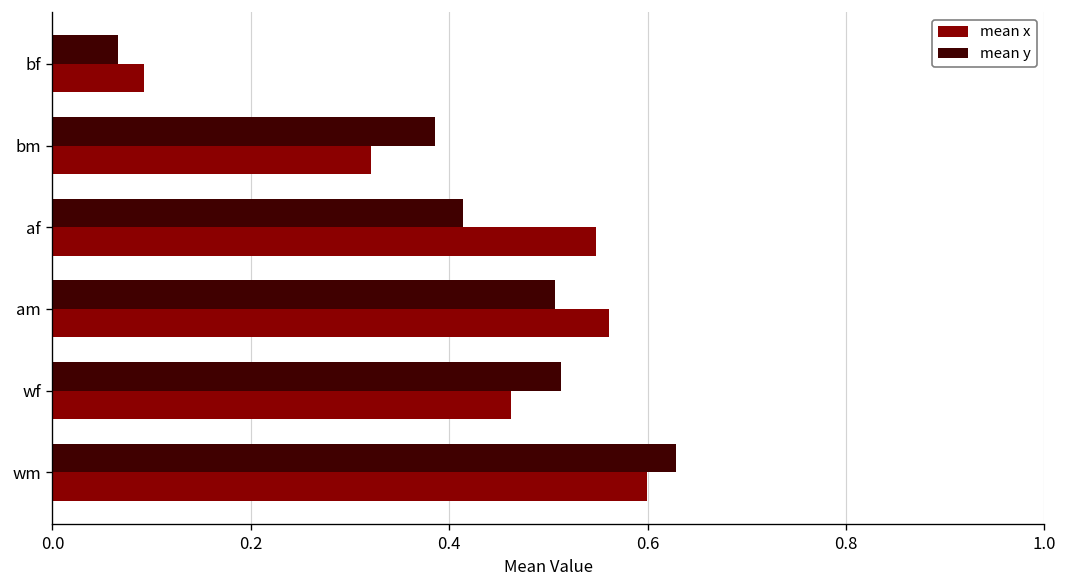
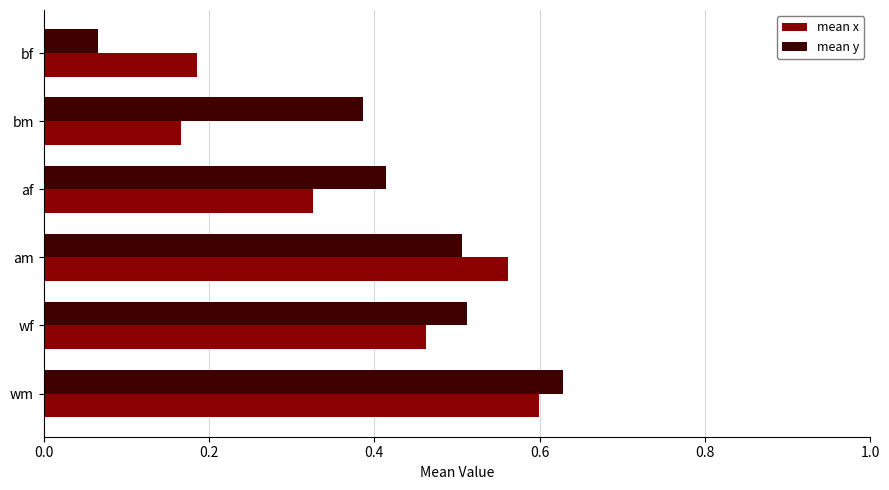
  {
    "mean x": {
-     "bf": 0.09,
-     "bm": 0.32,
-     "af": 0.55,
+     "bf": 0.19,
+     "bm": 0.17,
+     "af": 0.33,
      "am": 0.56,
      "wf": 0.46,
      "wm": 0.60
    },
    "mean y": {
      "bf": 0.07,
      "bm": 0.39,
      "af": 0.41,
      "am": 0.51,
      "wf": 0.51,
      "wm": 0.63
    }
  }
